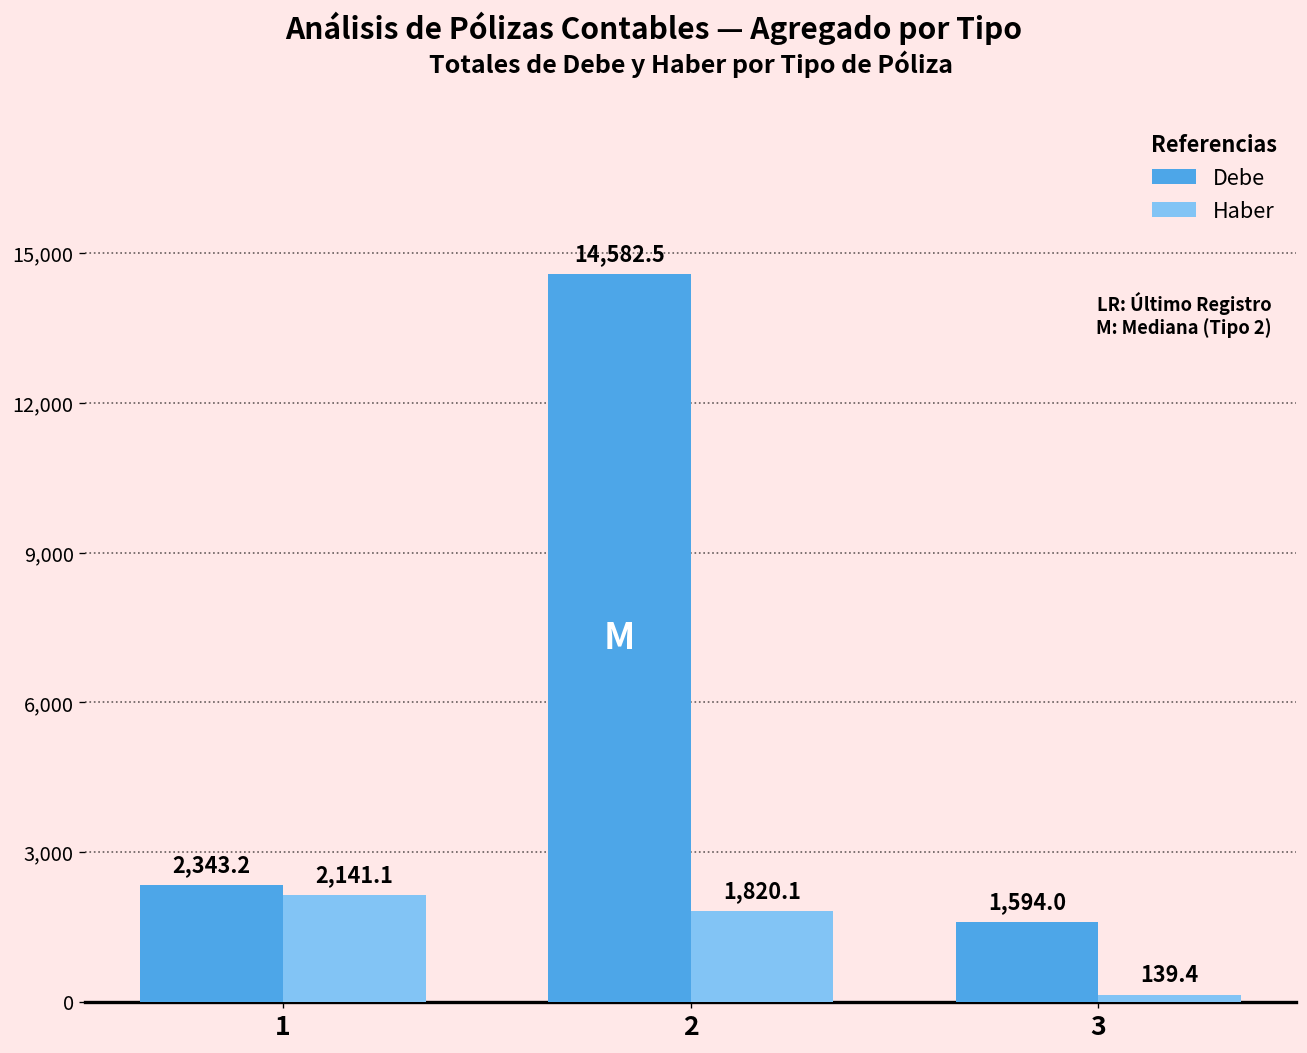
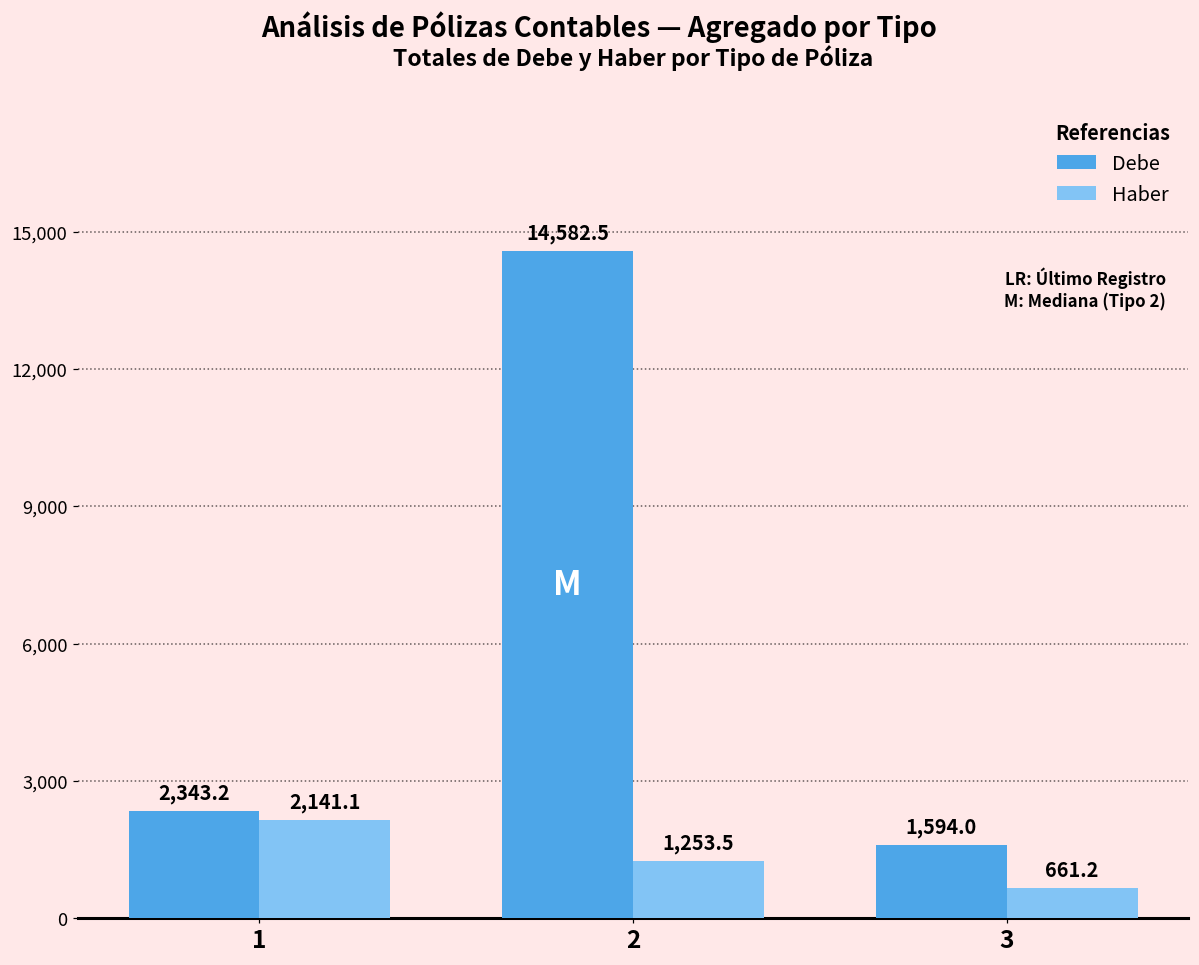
  {
    "Debe": {
      "1": "2,343.2",
      "2": "14,582.5",
      "3": "1,594.0"
    },
    "Haber": {
      "1": "2,141.1",
-     "2": "1,820.1",
-     "3": "139.4"
+     "2": "1,253.5",
+     "3": "661.2"
    }
  }
